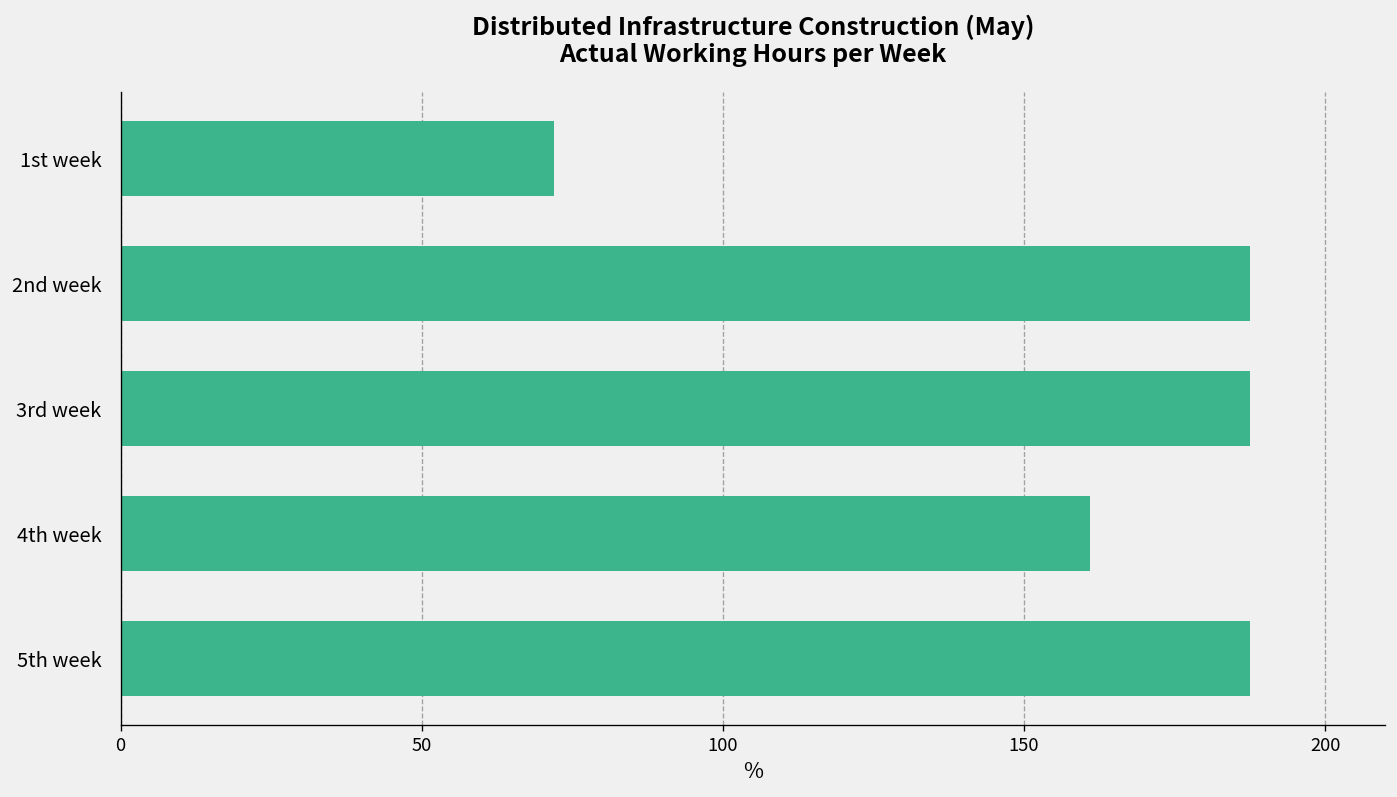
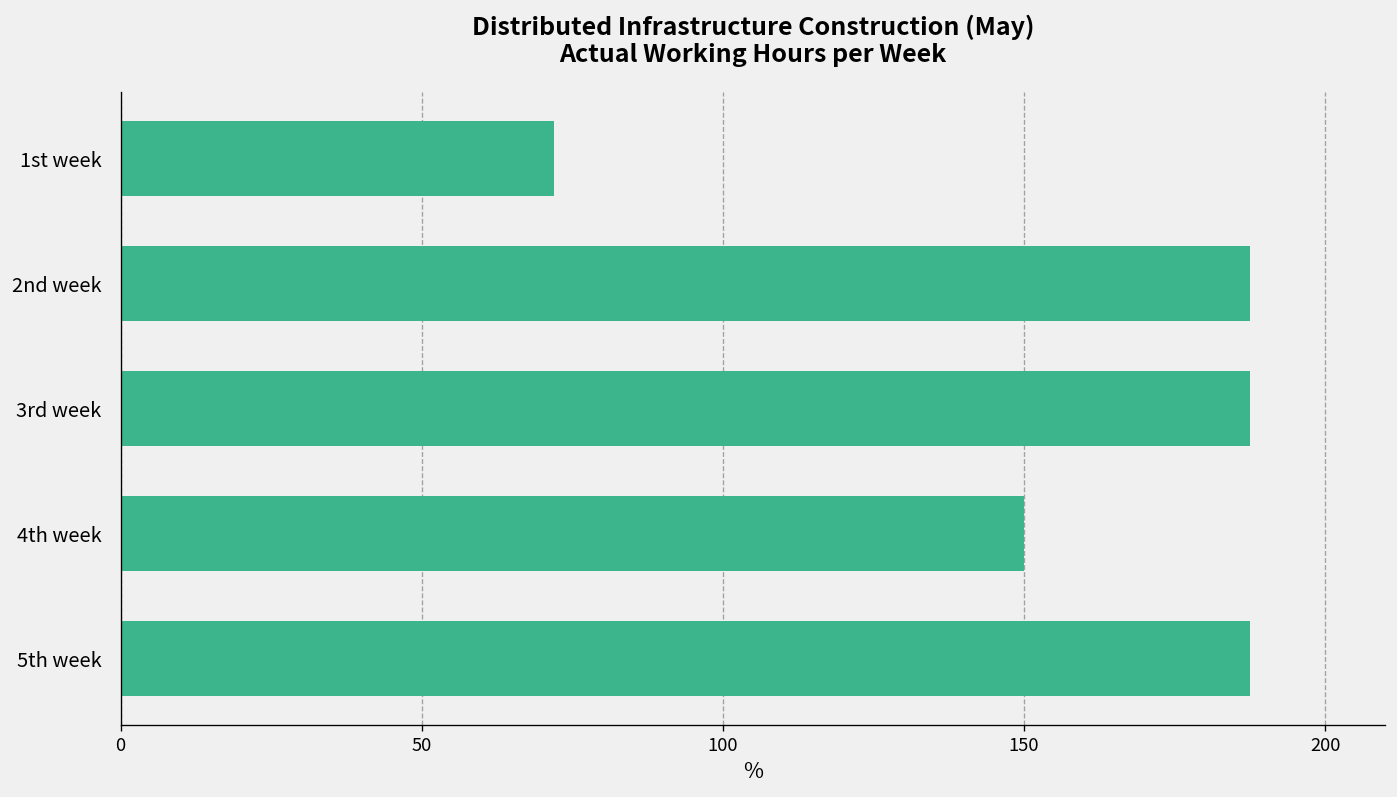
  {
    "1st week": 72,
    "2nd week": 188,
    "3rd week": 188,
-   "4th week": 161,
+   "4th week": 150,
    "5th week": 188
  }
